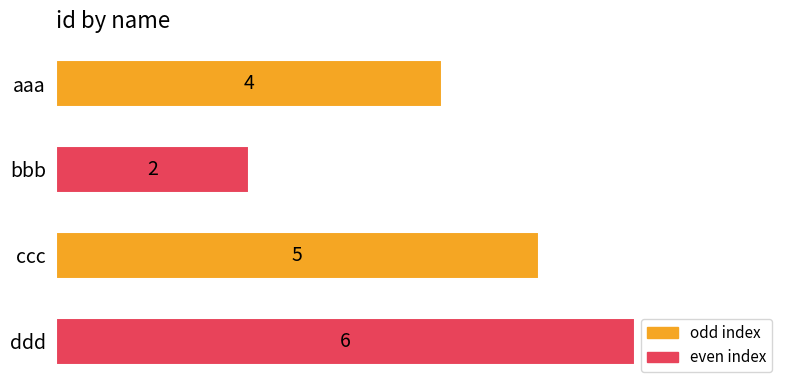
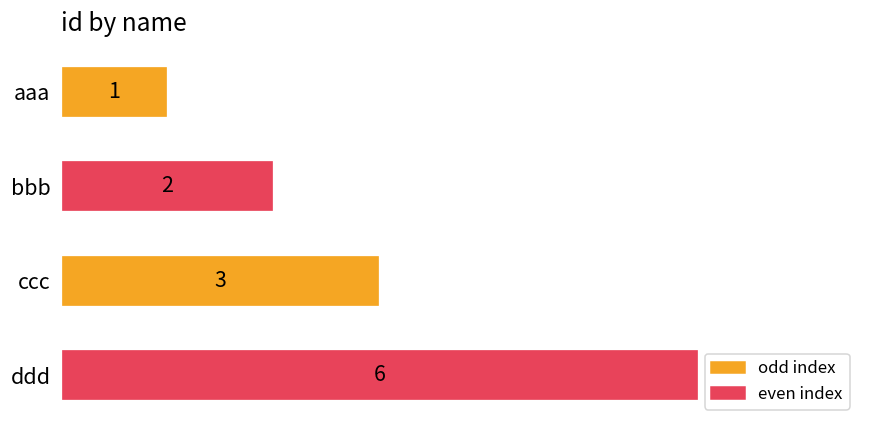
  {
-   "aaa": 4,
+   "aaa": 1,
    "bbb": 2,
-   "ccc": 5,
+   "ccc": 3,
    "ddd": 6
  }
